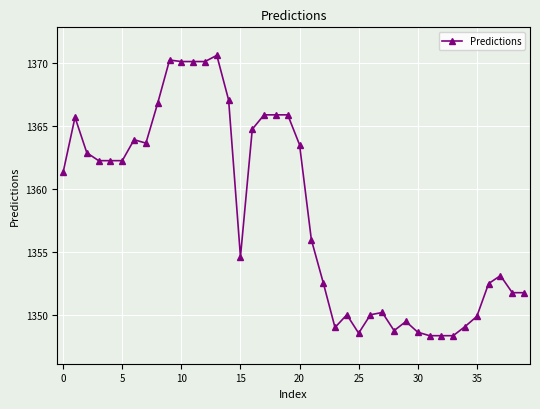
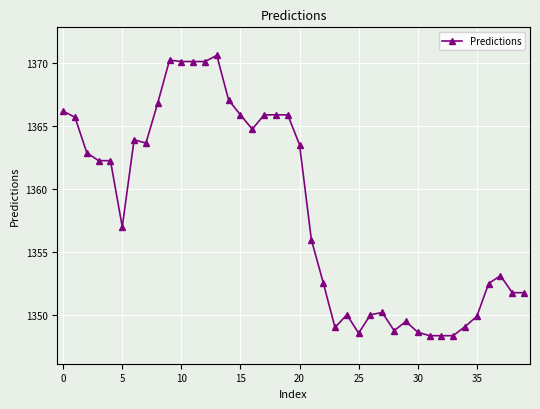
  {
-   "0": 1361.3,
-   "5": 1362.2,
+   "0": 1366.2,
+   "5": 1357.0,
    "10": 1370.1,
-   "15": 1354.6,
+   "15": 1365.9,
    "20": 1363.5,
    "25": 1348.6,
    "30": 1348.6,
    "35": 1349.9
  }
